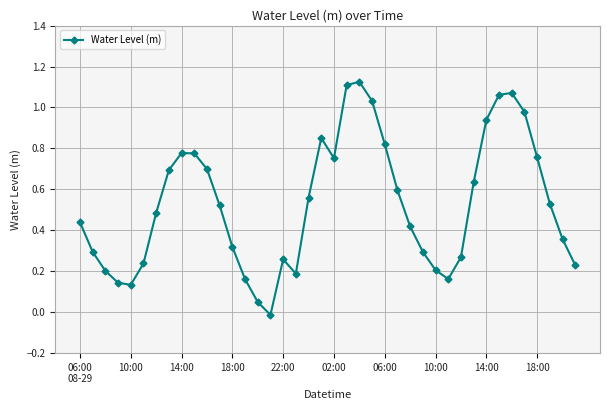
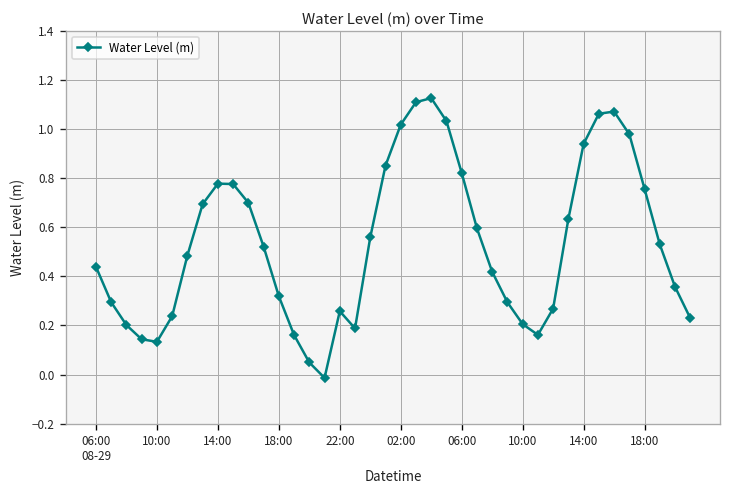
  {
    "06:00 08-29": 0.44,
    "22:00": 0.26,
-   "02:00": 0.75,
+   "02:00": 1.02,
    "06:00": 0.82
  }
